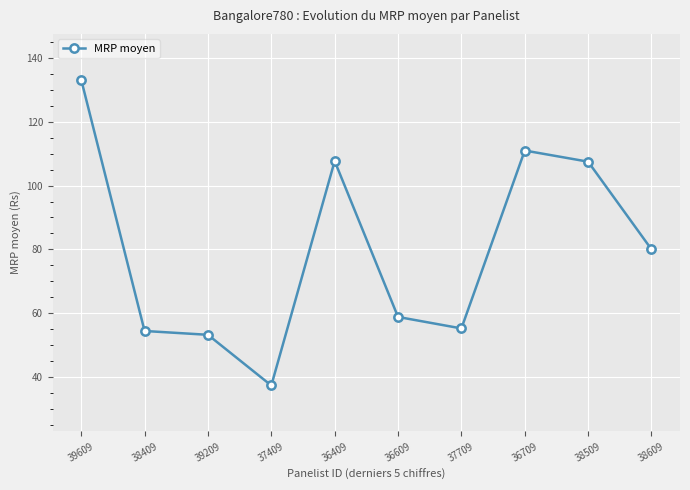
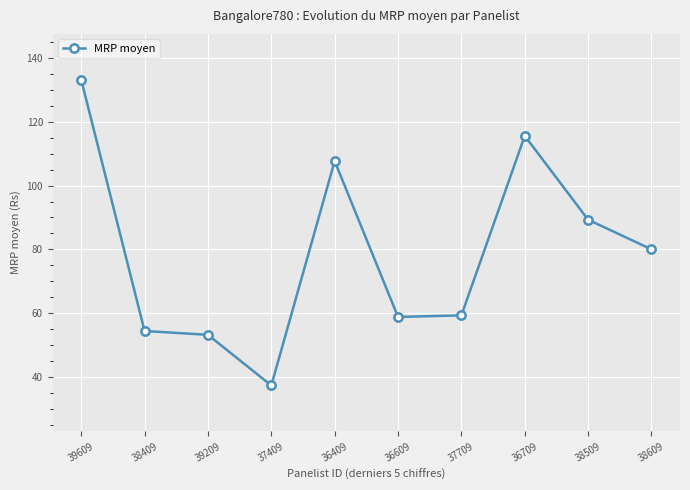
  {
    "39609": 133,
    "38409": 54,
    "39209": 53,
    "37409": 37,
    "36409": 108,
    "36609": 59,
-   "37709": 55,
-   "36709": 111,
-   "38509": 108,
+   "37709": 59,
+   "36709": 116,
+   "38509": 89,
    "38609": 80
  }
